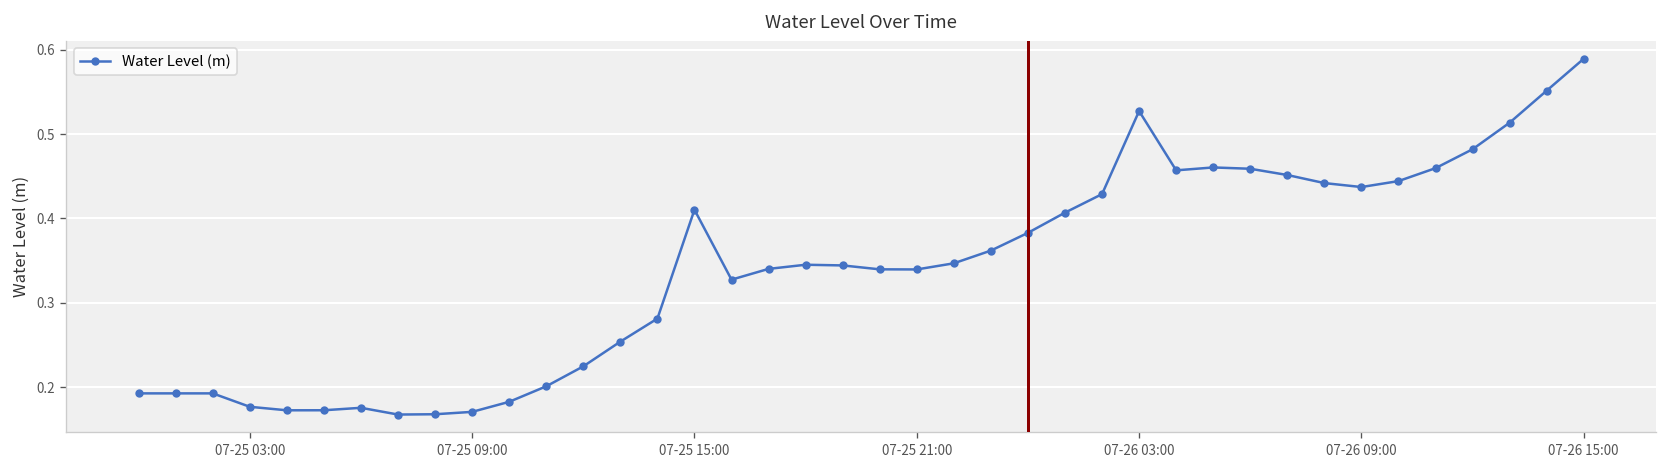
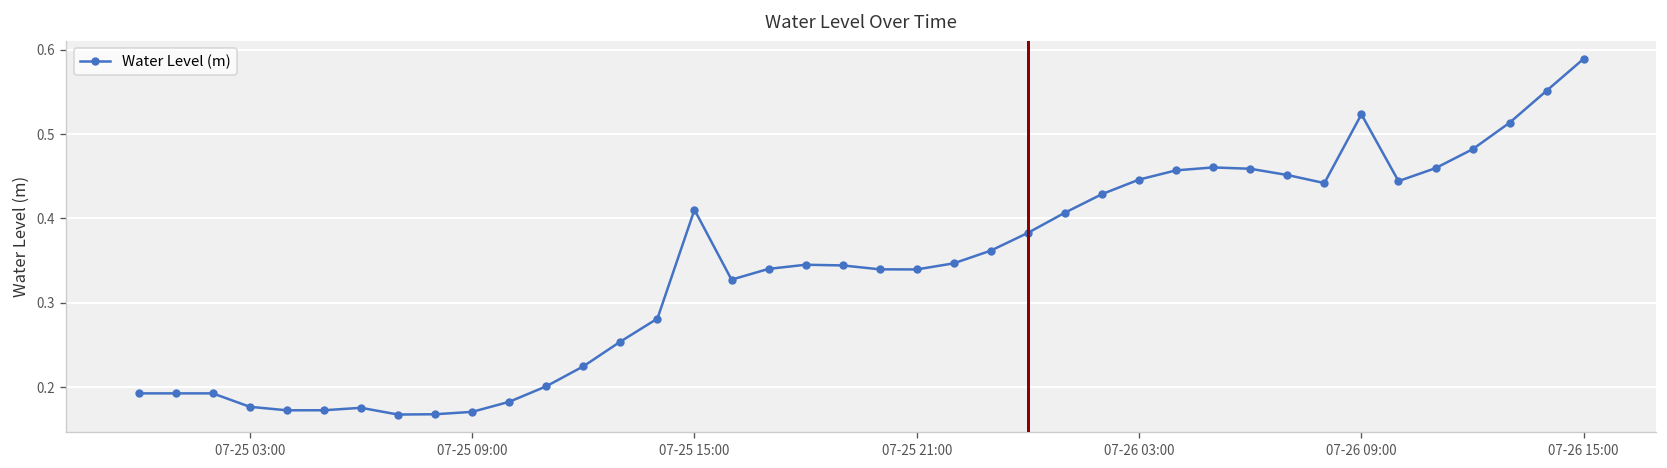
  {
    "07-25 03:00": 0.18,
    "07-25 09:00": 0.17,
    "07-25 15:00": 0.41,
    "07-25 21:00": 0.34,
-   "07-26 03:00": 0.53,
-   "07-26 09:00": 0.44,
+   "07-26 03:00": 0.45,
+   "07-26 09:00": 0.52,
    "07-26 15:00": 0.59
  }
